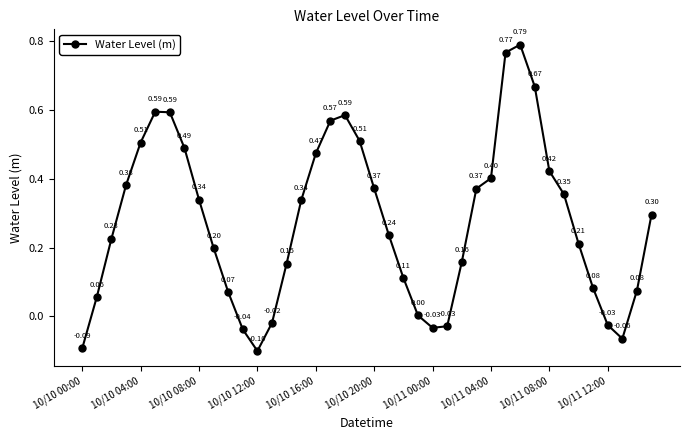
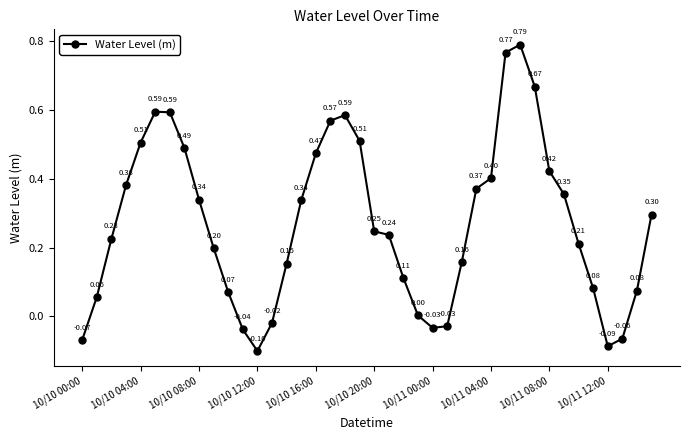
  {
-   "10/10 00:00": -0.09,
+   "10/10 00:00": -0.07,
    "10/10 04:00": 0.51,
    "10/10 08:00": 0.34,
    "10/10 12:00": -0.10,
    "10/10 16:00": 0.47,
-   "10/10 20:00": 0.37,
+   "10/10 20:00": 0.25,
    "10/11 00:00": -0.03,
    "10/11 04:00": 0.40,
    "10/11 08:00": 0.42,
-   "10/11 12:00": -0.03
+   "10/11 12:00": -0.09
  }
